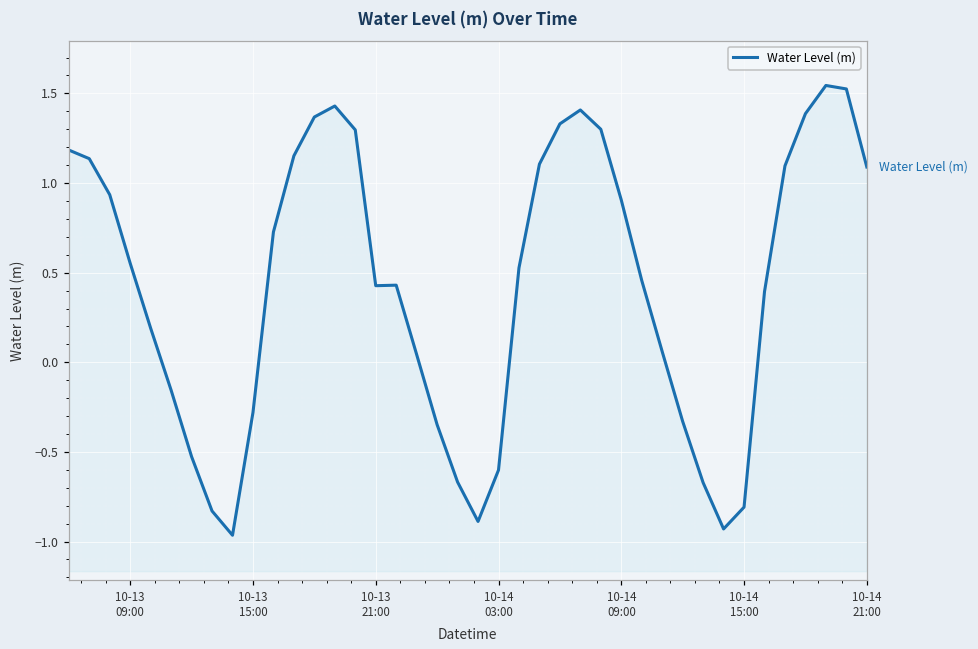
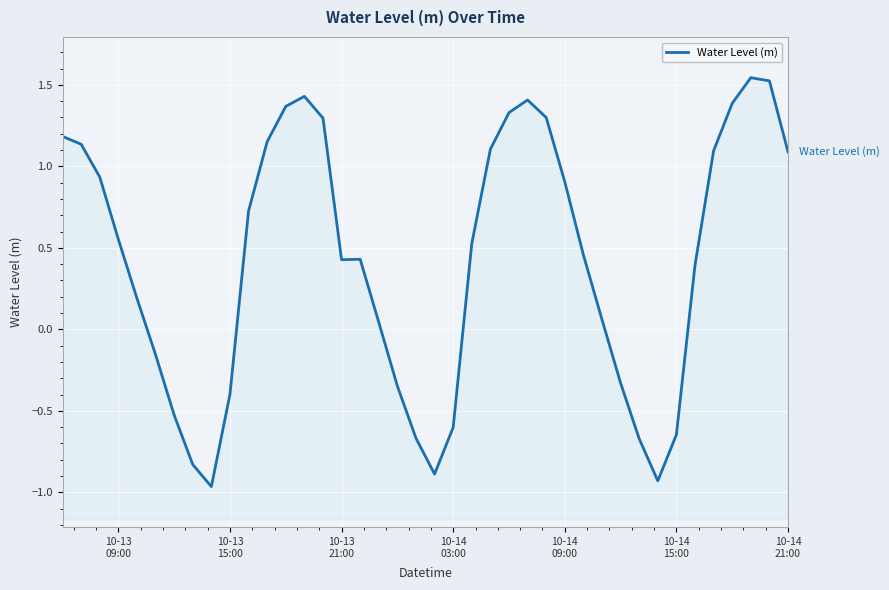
  {
    "10-13 09:00": 0.55,
-   "10-13 15:00": -0.28,
+   "10-13 15:00": -0.40,
    "10-13 21:00": 0.43,
    "10-14 03:00": -0.60,
    "10-14 09:00": 0.91,
-   "10-14 15:00": -0.81,
+   "10-14 15:00": -0.65,
    "10-14 21:00": 1.09
  }
